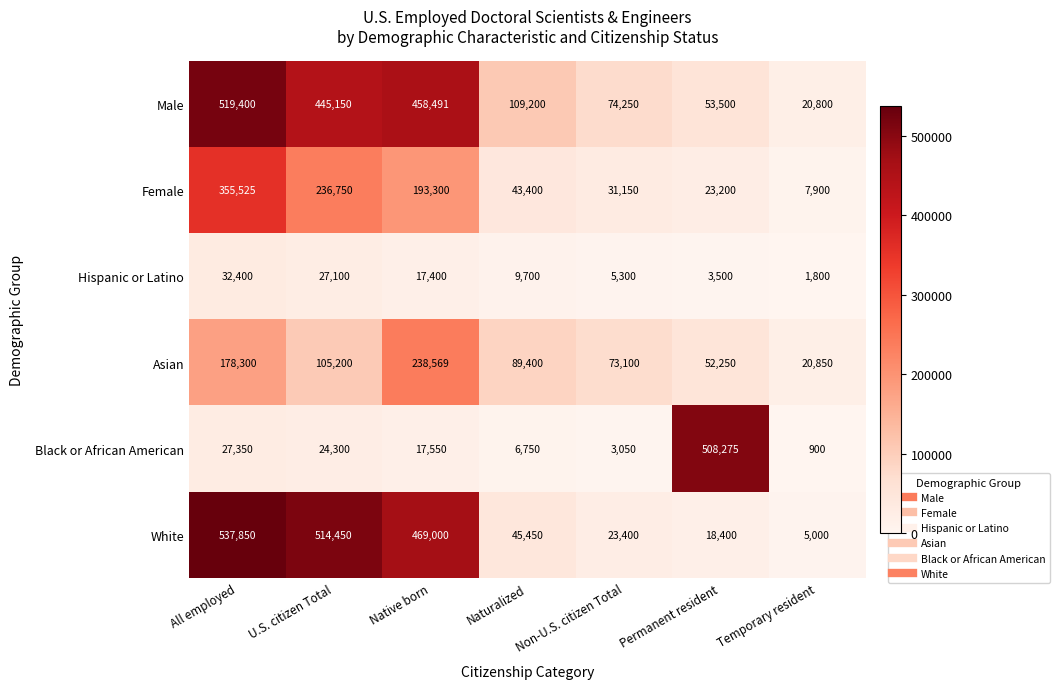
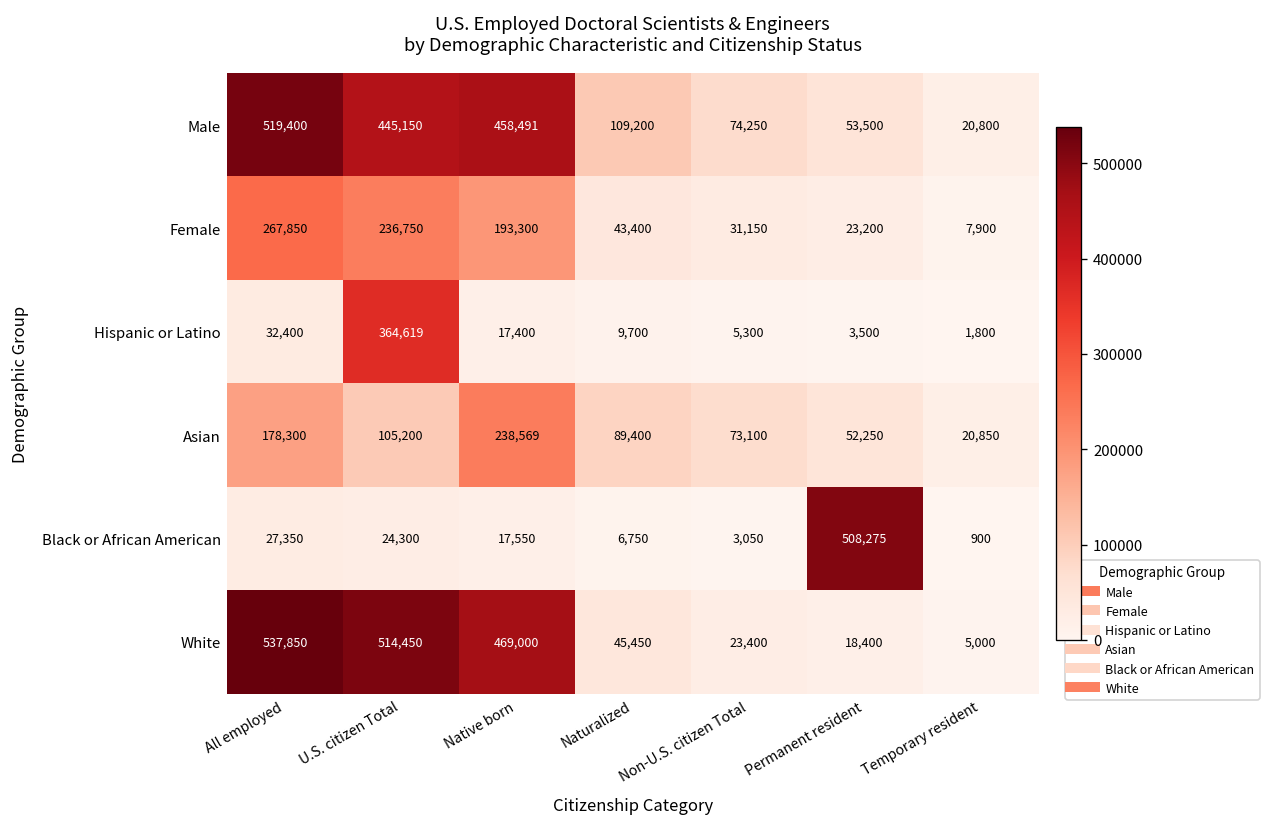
  {
    "Male": {
      "All employed": "519,400",
      "U.S. citizen Total": "445,150",
      "Native born": "458,491",
      "Naturalized": "109,200",
      "Non-U.S. citizen Total": "74,250",
      "Permanent resident": "53,500",
      "Temporary resident": "20,800"
    },
    "Female": {
-     "All employed": "355,525",
+     "All employed": "267,850",
      "U.S. citizen Total": "236,750",
      "Native born": "193,300",
      "Naturalized": "43,400",
      "Non-U.S. citizen Total": "31,150",
      "Permanent resident": "23,200",
      "Temporary resident": "7,900"
    },
    "Hispanic or Latino": {
      "All employed": "32,400",
-     "U.S. citizen Total": "27,100",
+     "U.S. citizen Total": "364,619",
      "Native born": "17,400",
      "Naturalized": "9,700",
      "Non-U.S. citizen Total": "5,300",
      "Permanent resident": "3,500",
      "Temporary resident": "1,800"
    },
    "Asian": {
      "All employed": "178,300",
      "U.S. citizen Total": "105,200",
      "Native born": "238,569",
      "Naturalized": "89,400",
      "Non-U.S. citizen Total": "73,100",
      "Permanent resident": "52,250",
      "Temporary resident": "20,850"
    },
    "Black or African American": {
      "All employed": "27,350",
      "U.S. citizen Total": "24,300",
      "Native born": "17,550",
      "Naturalized": "6,750",
      "Non-U.S. citizen Total": "3,050",
      "Permanent resident": "508,275",
      "Temporary resident": "900"
    },
    "White": {
      "All employed": "537,850",
      "U.S. citizen Total": "514,450",
      "Native born": "469,000",
      "Naturalized": "45,450",
      "Non-U.S. citizen Total": "23,400",
      "Permanent resident": "18,400",
      "Temporary resident": "5,000"
    }
  }
